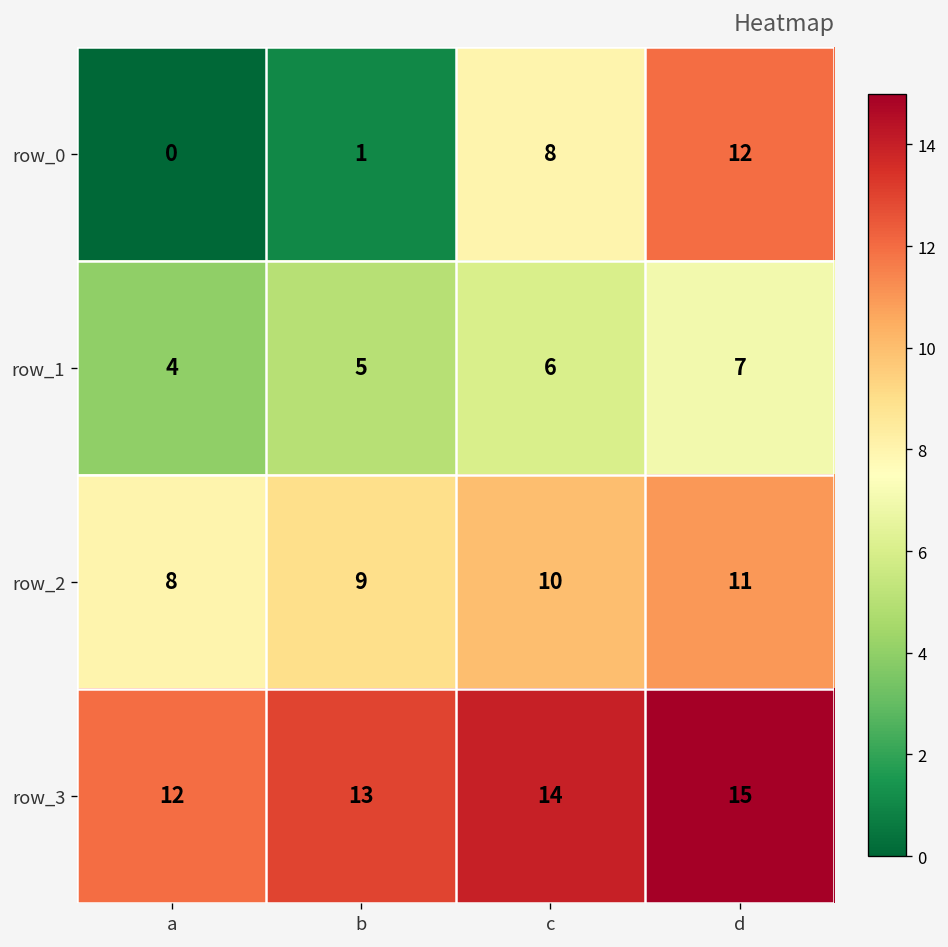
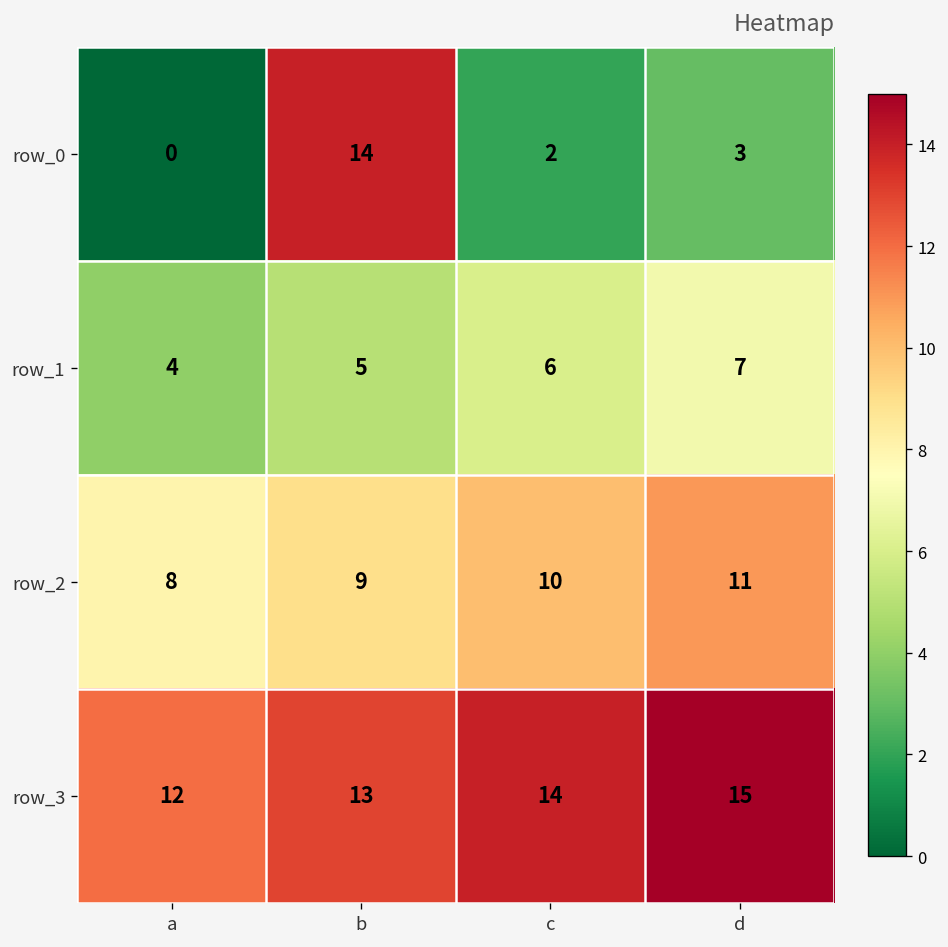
  {
    "row_0": {
      "a": 0,
-     "b": 1,
-     "c": 8,
-     "d": 12
+     "b": 14,
+     "c": 2,
+     "d": 3
    },
    "row_1": {
      "a": 4,
      "b": 5,
      "c": 6,
      "d": 7
    },
    "row_2": {
      "a": 8,
      "b": 9,
      "c": 10,
      "d": 11
    },
    "row_3": {
      "a": 12,
      "b": 13,
      "c": 14,
      "d": 15
    }
  }
